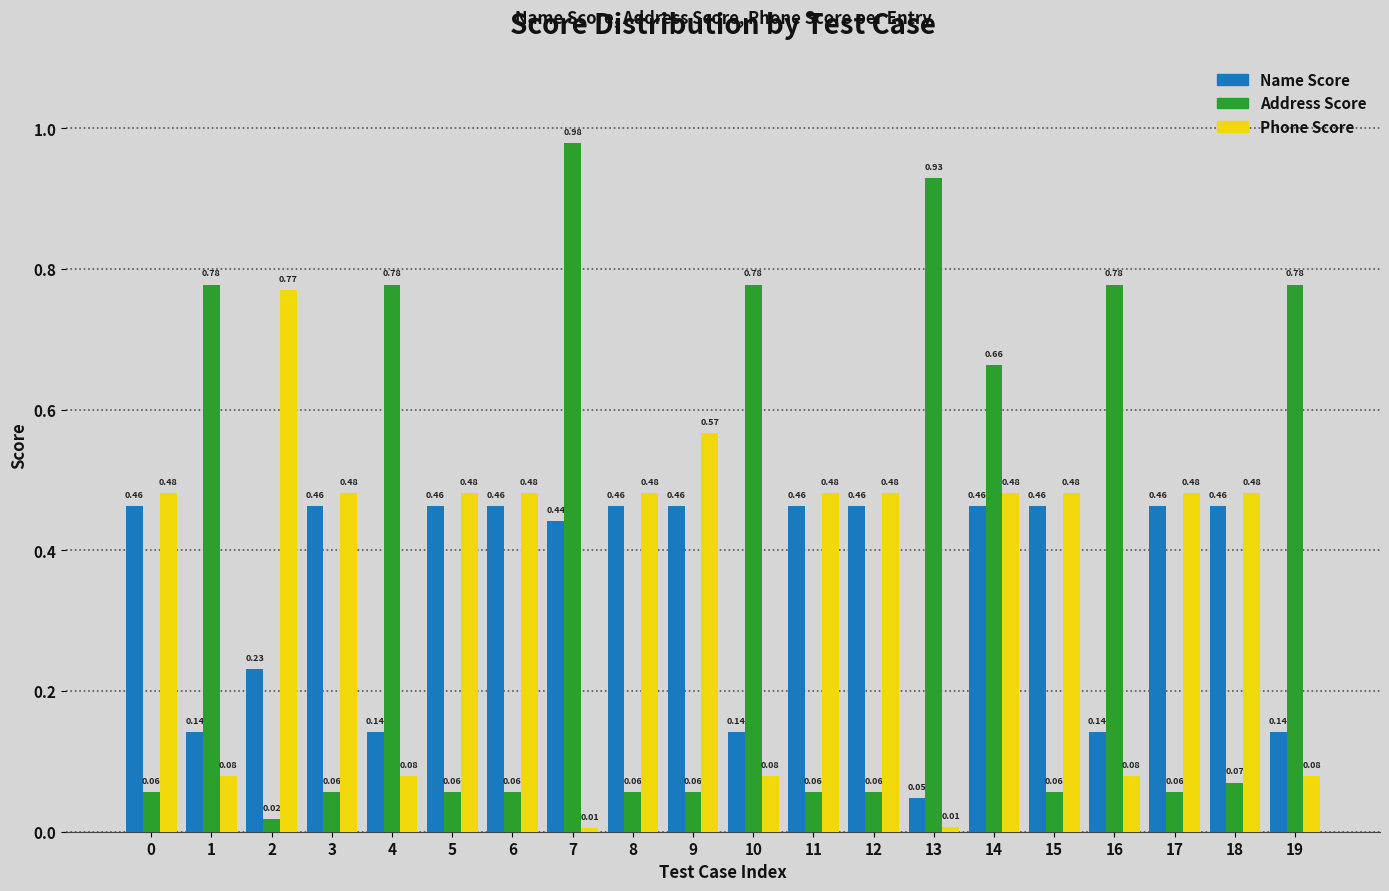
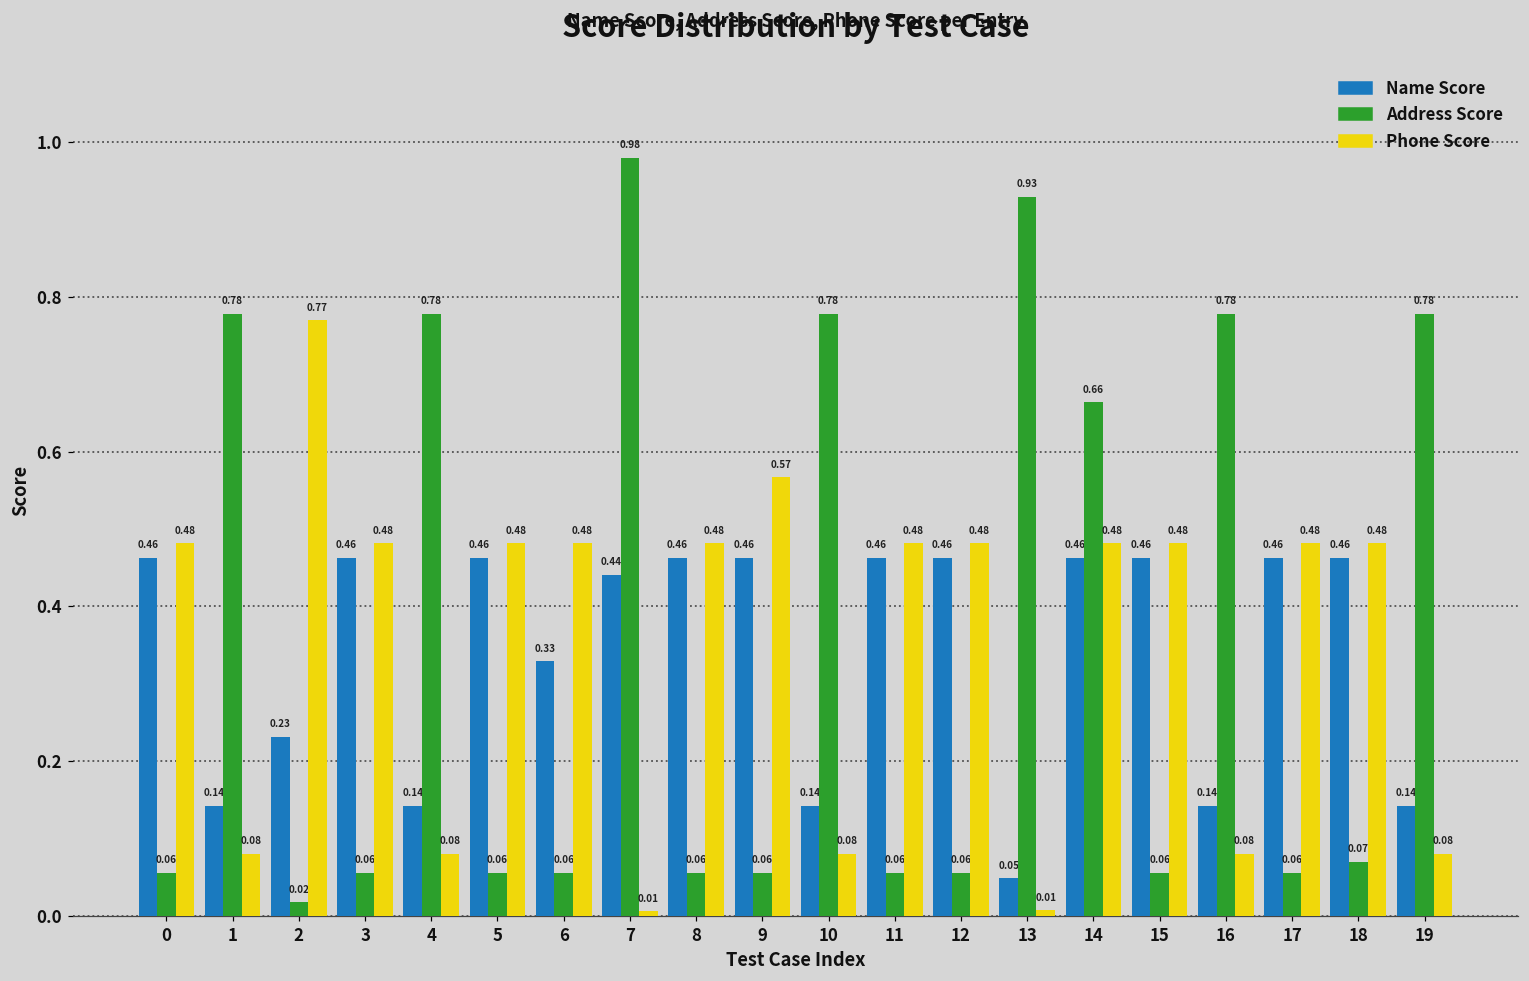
  {
    "Name Score": {
      "0": 0.46,
      "1": 0.14,
      "2": 0.23,
      "3": 0.46,
      "4": 0.14,
      "5": 0.46,
-     "6": 0.46,
+     "6": 0.33,
      "7": 0.44,
      "8": 0.46,
      "9": 0.46,
      "10": 0.14,
      "11": 0.46,
      "12": 0.46,
      "13": 0.05,
      "14": 0.46,
      "15": 0.46,
      "16": 0.14,
      "17": 0.46,
      "18": 0.46,
      "19": 0.14
    },
    "Address Score": {
      "0": 0.06,
      "1": 0.78,
      "2": 0.02,
      "3": 0.06,
      "4": 0.78,
      "5": 0.06,
      "6": 0.06,
      "7": 0.98,
      "8": 0.06,
      "9": 0.06,
      "10": 0.78,
      "11": 0.06,
      "12": 0.06,
      "13": 0.93,
      "14": 0.66,
      "15": 0.06,
      "16": 0.78,
      "17": 0.06,
      "18": 0.07,
      "19": 0.78
    },
    "Phone Score": {
      "0": 0.48,
      "1": 0.08,
      "2": 0.77,
      "3": 0.48,
      "4": 0.08,
      "5": 0.48,
      "6": 0.48,
      "7": 0.01,
      "8": 0.48,
      "9": 0.57,
      "10": 0.08,
      "11": 0.48,
      "12": 0.48,
      "13": 0.01,
      "14": 0.48,
      "15": 0.48,
      "16": 0.08,
      "17": 0.48,
      "18": 0.48,
      "19": 0.08
    }
  }
